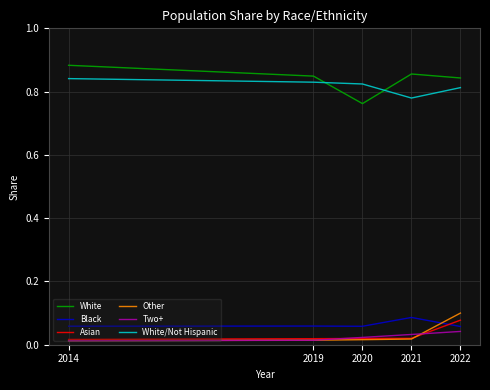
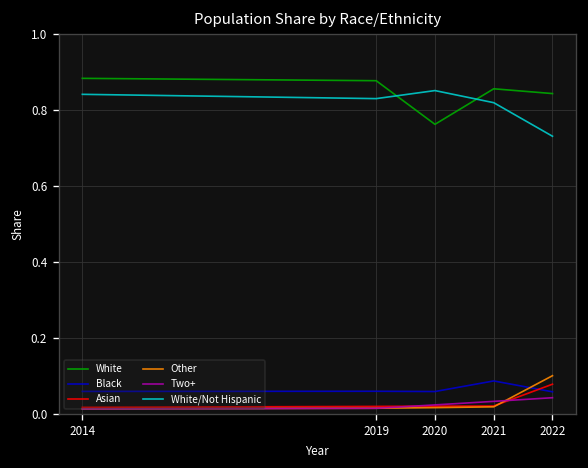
  {
    "White": {
      "2014": 0.88,
-     "2019": 0.85,
+     "2019": 0.88,
      "2020": 0.76,
      "2021": 0.86,
      "2022": 0.84
    },
    "Black": {
      "2019": 0.06,
      "2020": 0.06,
      "2021": 0.09,
      "2022": 0.06
    },
    "Asian": {
      "2022": 0.08
    },
    "Other": {
      "2022": 0.10
    },
    "Two+": {
      "2021": 0.03,
      "2022": 0.04
    },
    "White/Not Hispanic": {
      "2014": 0.84,
      "2019": 0.83,
-     "2020": 0.82,
-     "2021": 0.78,
-     "2022": 0.81
+     "2020": 0.85,
+     "2021": 0.82,
+     "2022": 0.73
    }
  }
